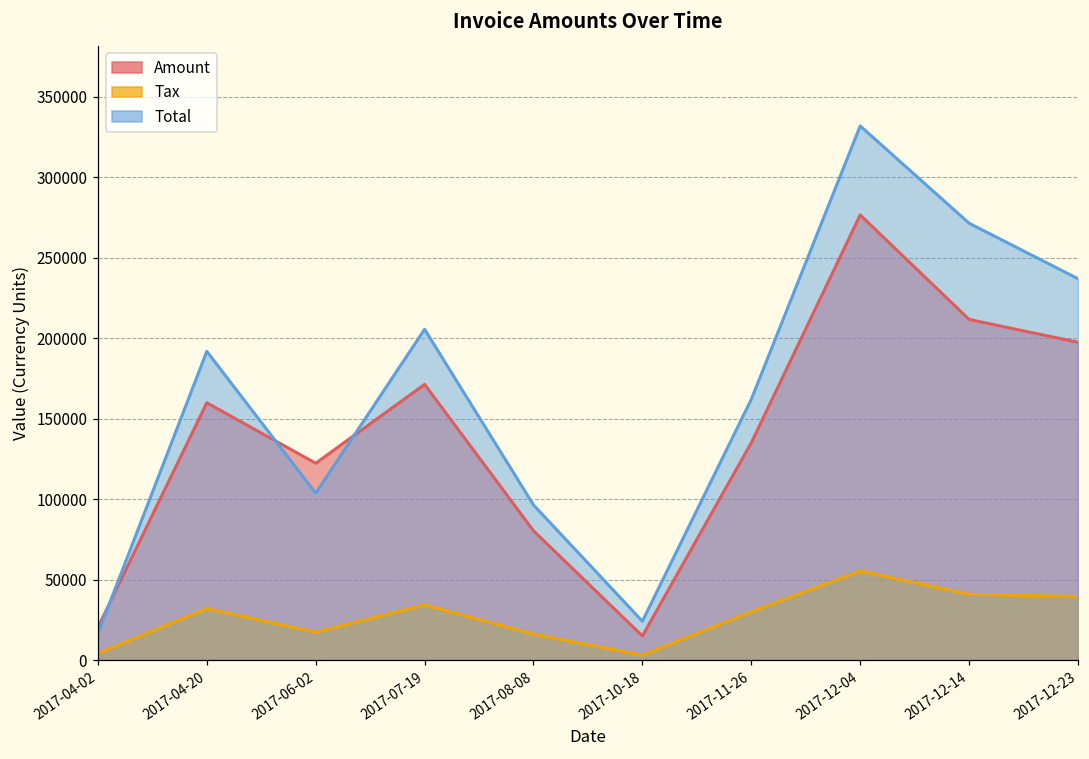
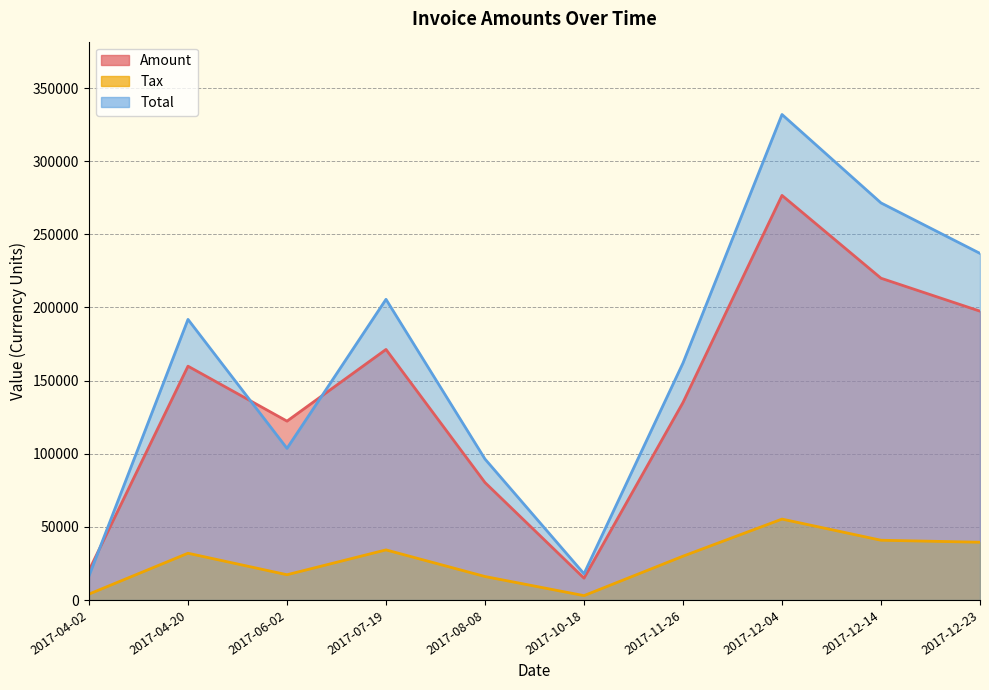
  {
    "Amount": {
      "2017-04-02": 20000,
      "2017-04-20": 160000,
      "2017-06-02": 122000,
      "2017-07-19": 171000,
      "2017-08-08": 80000,
      "2017-10-18": 15000,
      "2017-11-26": 135000,
      "2017-12-04": 277000,
-     "2017-12-14": 212000,
+     "2017-12-14": 220000,
      "2017-12-23": 197000
    },
    "Tax": {
      "2017-04-02": 4000,
      "2017-04-20": 32000,
      "2017-06-02": 17000,
      "2017-07-19": 34000,
      "2017-08-08": 16000,
      "2017-10-18": 3000,
      "2017-11-26": 30000,
      "2017-12-04": 55000,
      "2017-12-14": 41000,
      "2017-12-23": 39000
    },
    "Total": {
      "2017-04-02": 16000,
      "2017-04-20": 192000,
      "2017-06-02": 104000,
      "2017-07-19": 206000,
      "2017-08-08": 96000,
-     "2017-10-18": 24000,
+     "2017-10-18": 18000,
      "2017-11-26": 162000,
      "2017-12-04": 332000,
      "2017-12-14": 271000,
      "2017-12-23": 237000
    }
  }
